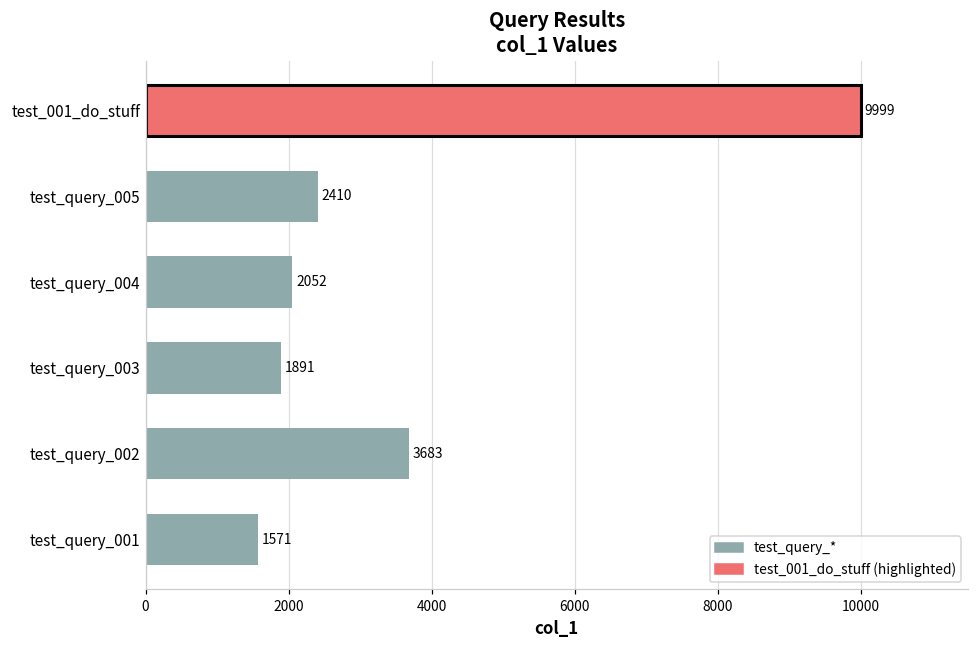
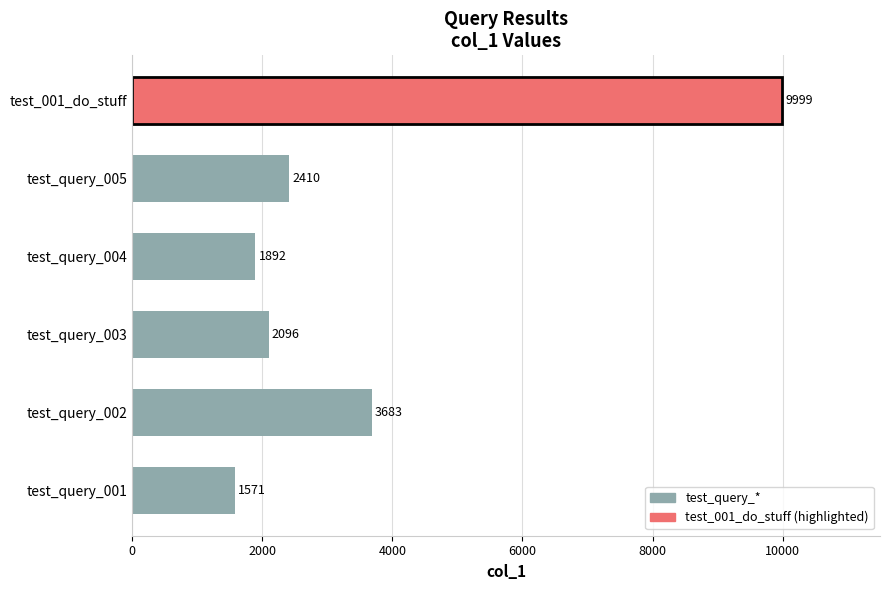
  {
    "test_001_do_stuff": 9999,
    "test_query_005": 2410,
-   "test_query_004": 2052,
-   "test_query_003": 1891,
+   "test_query_004": 1892,
+   "test_query_003": 2096,
    "test_query_002": 3683,
    "test_query_001": 1571
  }
